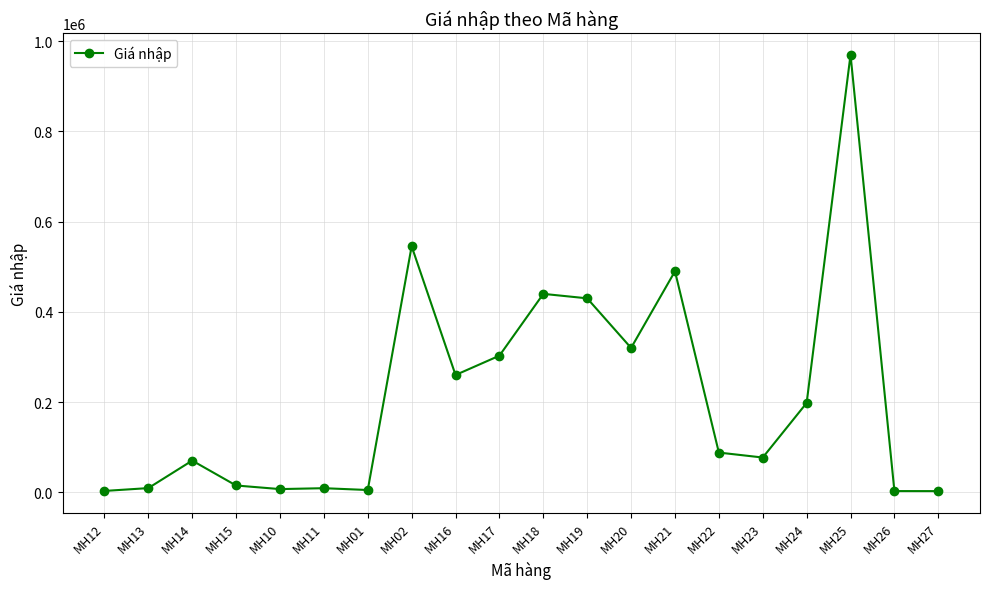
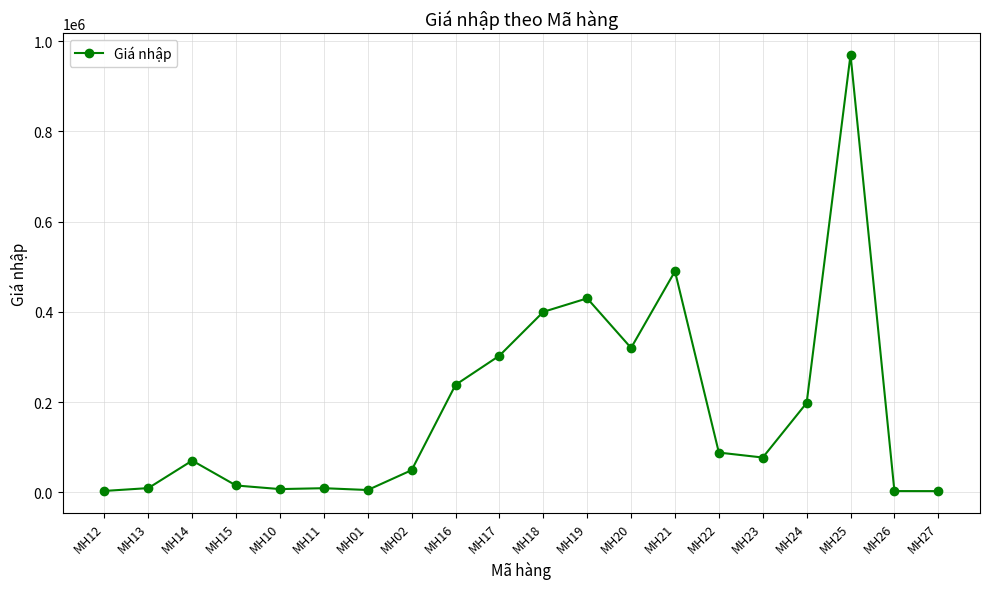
  {
    "MH12": 0,
    "MH13": 10000,
    "MH14": 70000,
    "MH15": 20000,
    "MH10": 10000,
    "MH11": 10000,
    "MH01": 0,
-   "MH02": 550000,
-   "MH16": 260000,
+   "MH02": 50000,
+   "MH16": 240000,
    "MH17": 300000,
-   "MH18": 440000,
+   "MH18": 400000,
    "MH19": 430000,
    "MH20": 320000,
    "MH21": 490000,
    "MH22": 90000,
    "MH23": 80000,
    "MH24": 200000,
    "MH25": 970000,
    "MH26": 0,
    "MH27": 0
  }
